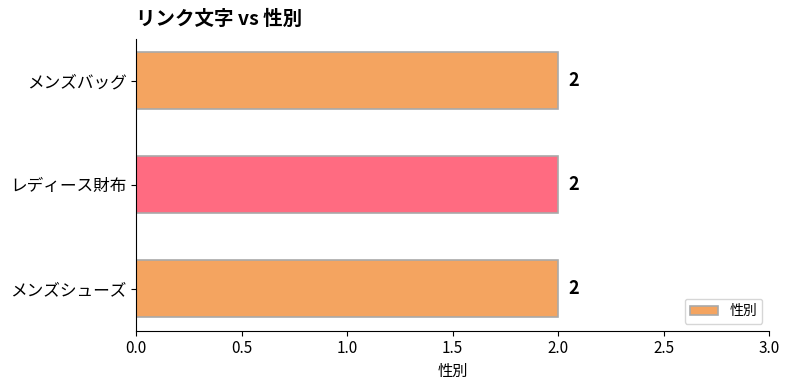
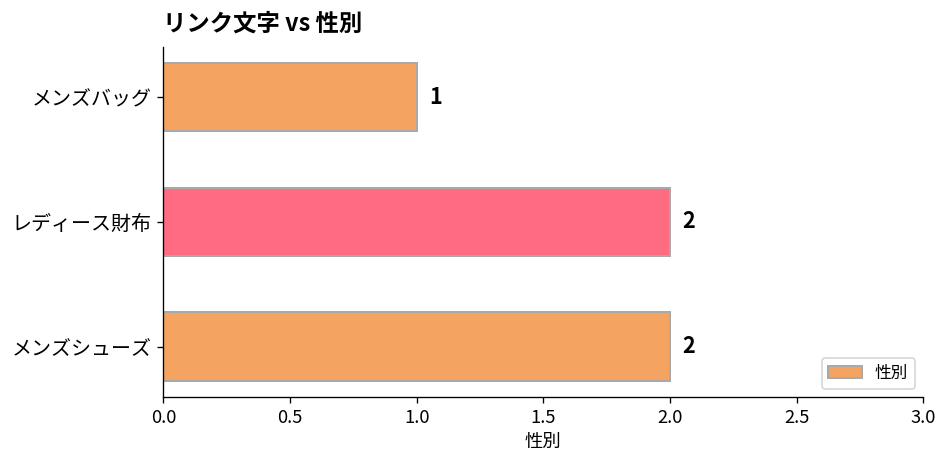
  {
-   "メンズバッグ": 2,
+   "メンズバッグ": 1,
    "レディース財布": 2,
    "メンズシューズ": 2
  }
